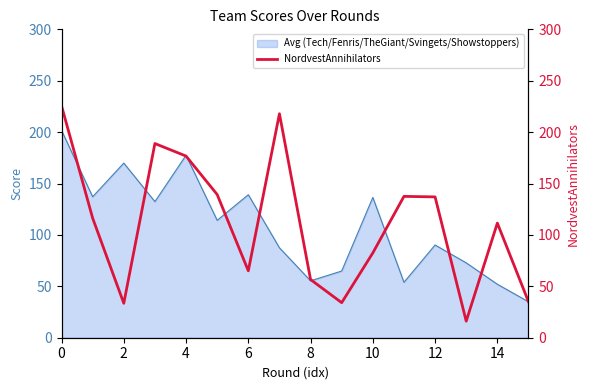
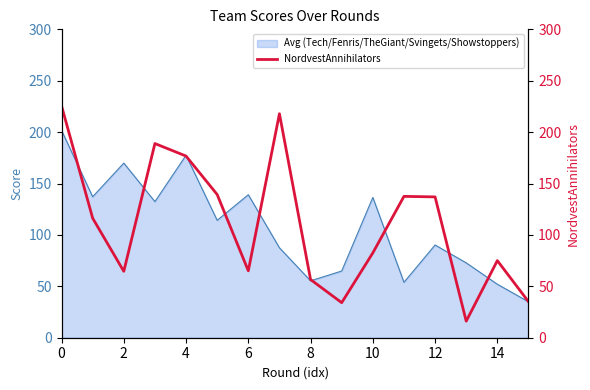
  {
    "Avg (Tech/Fenris/TheGiant/Svingets/Showstoppers)": {
      "0": 202,
      "2": 170,
      "4": 178,
      "6": 139,
      "8": 55,
      "10": 137,
      "12": 90,
      "14": 52
    },
    "NordvestAnnihilators": {
      "0": 226,
-     "2": 34,
+     "2": 65,
      "4": 177,
      "6": 65,
      "8": 57,
      "10": 83,
      "12": 137,
-     "14": 112
+     "14": 75
    }
  }
